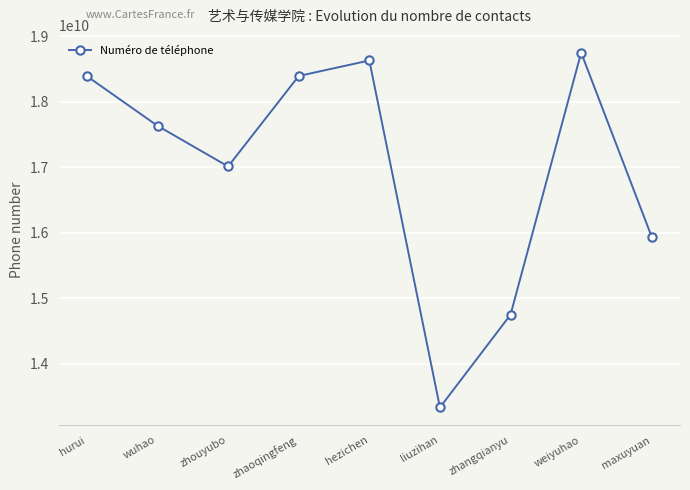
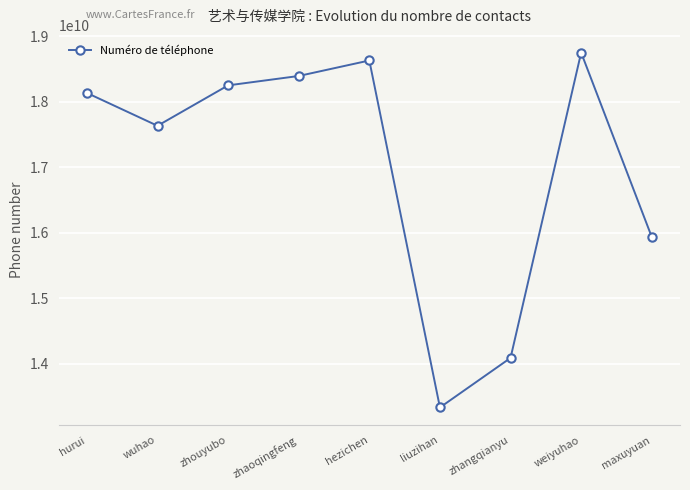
  {
-   "hurui": 18400000000,
+   "hurui": 18100000000,
    "wuhao": 17600000000,
-   "zhouyubo": 17000000000,
+   "zhouyubo": 18200000000,
    "zhaoqingfeng": 18400000000,
    "hezichen": 18600000000,
    "liuzihan": 13300000000,
-   "zhangqianyu": 14700000000,
+   "zhangqianyu": 14100000000,
    "weiyuhao": 18700000000,
    "maxuyuan": 15900000000
  }
